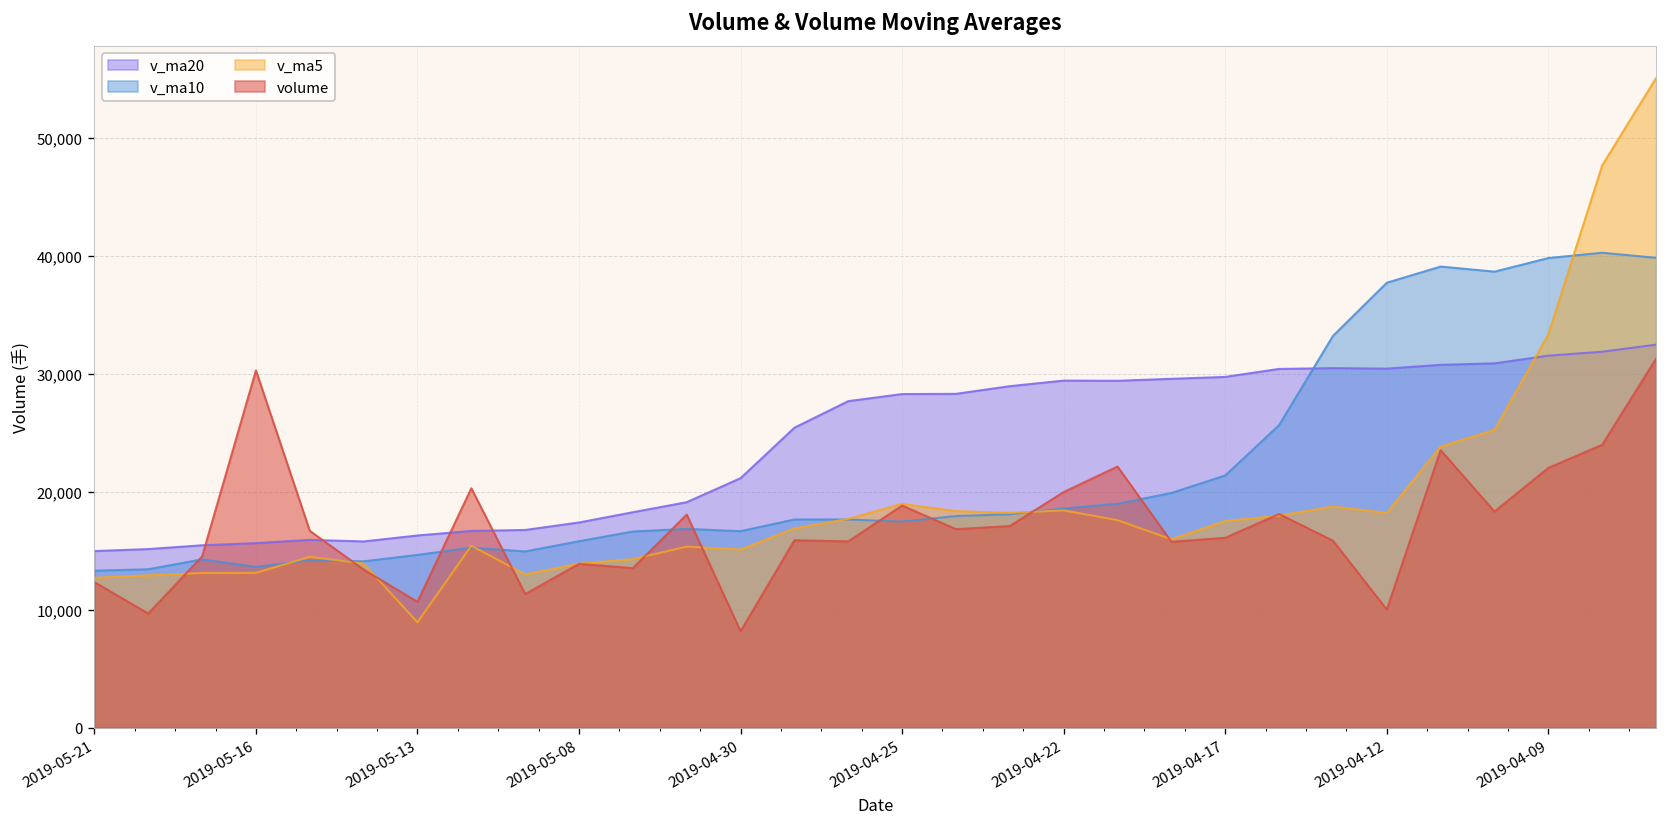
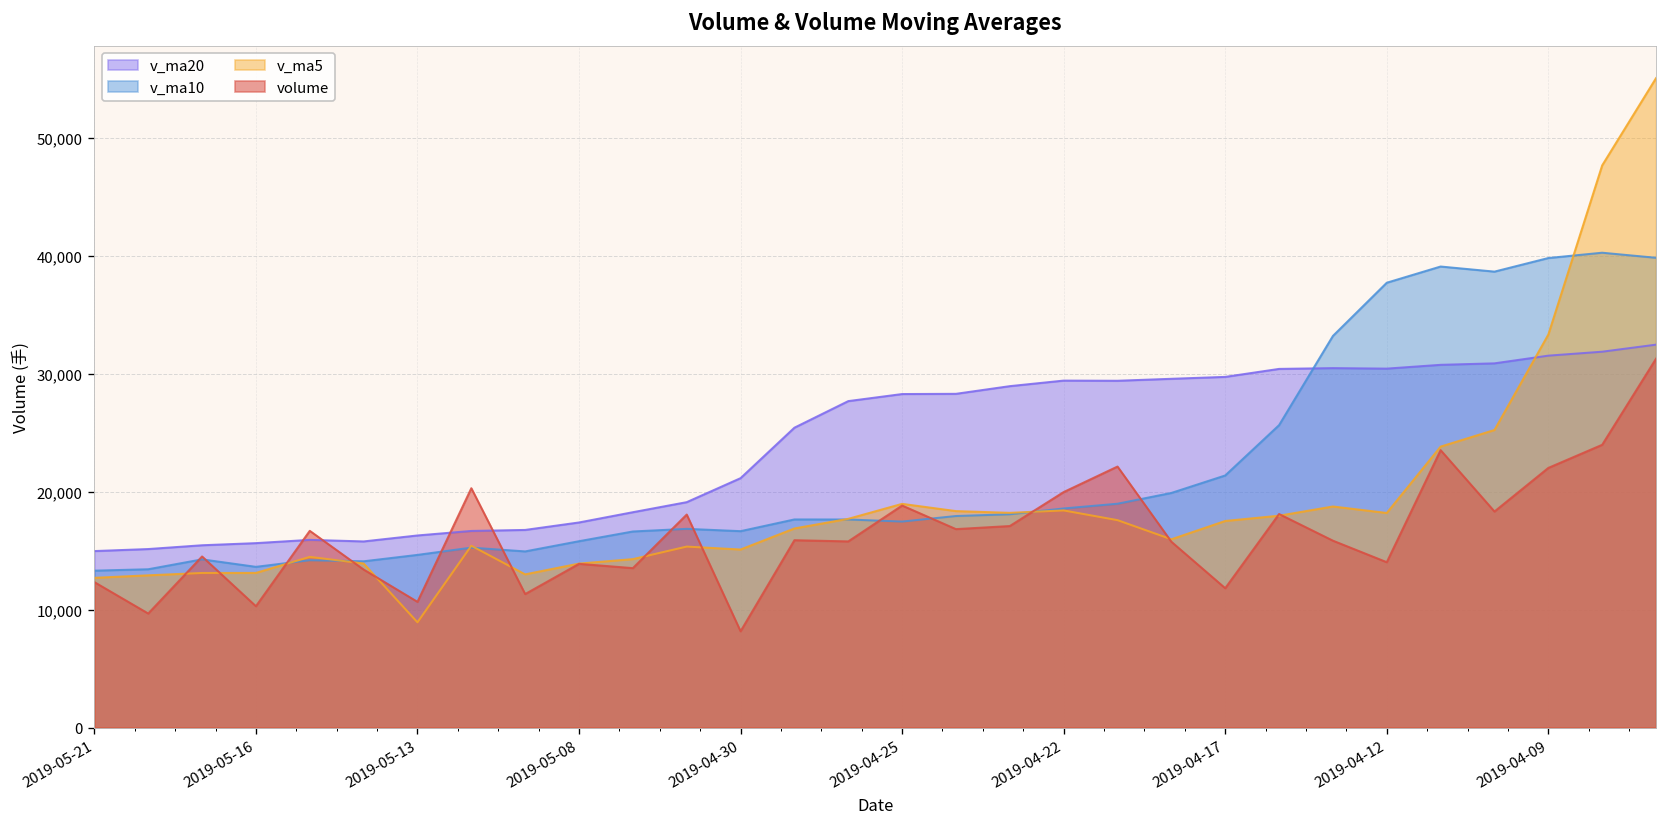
  {
    "v_ma5": {
      "2019-05-21": "13,000",
      "2019-05-16": "13,000",
      "2019-05-13": "9,000",
      "2019-04-30": "15,000",
      "2019-04-17": "18,000",
      "2019-04-12": "18,000",
      "2019-04-09": "33,000"
    },
    "volume": {
      "2019-05-21": "12,000",
-     "2019-05-16": "30,000",
+     "2019-05-16": "10,000",
      "2019-05-13": "11,000",
      "2019-04-30": "8,000",
      "2019-04-22": "20,000",
-     "2019-04-17": "16,000",
-     "2019-04-12": "10,000",
+     "2019-04-17": "12,000",
+     "2019-04-12": "14,000",
      "2019-04-09": "22,000"
    }
  }
